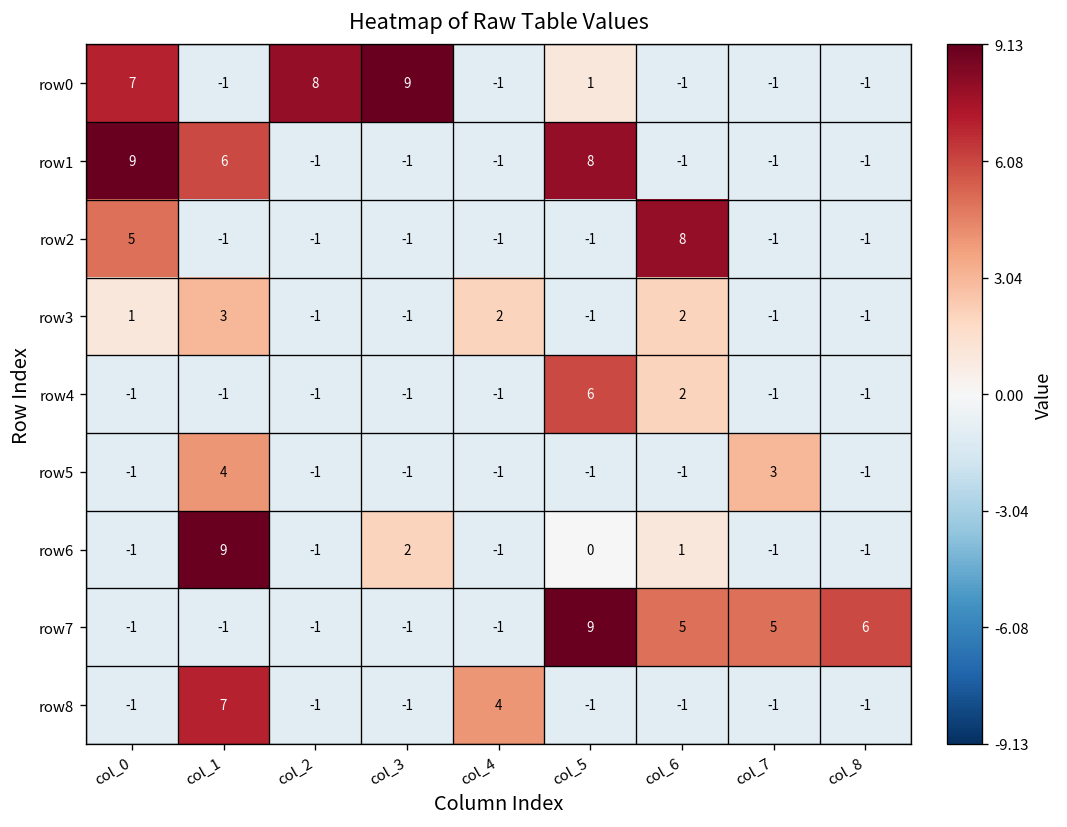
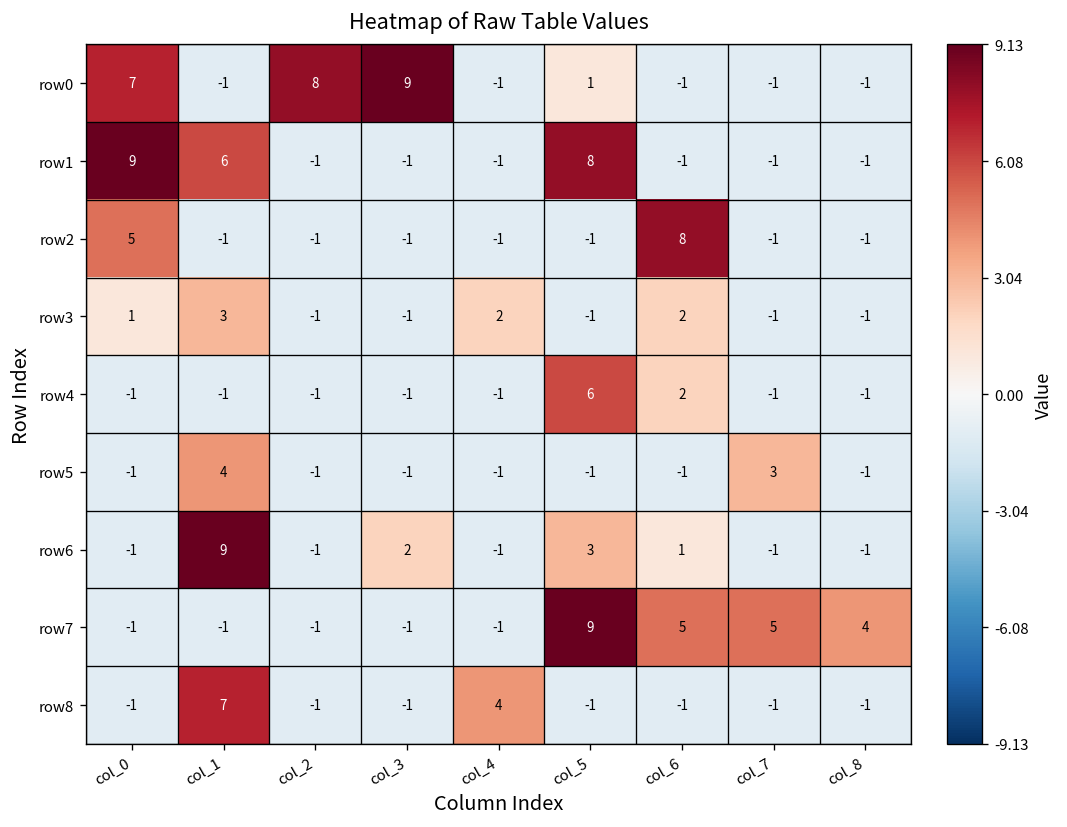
  {
    "row0": {
      "col_0": 7,
      "col_1": -1,
      "col_2": 8,
      "col_3": 9,
      "col_4": -1,
      "col_5": 1,
      "col_6": -1,
      "col_7": -1,
      "col_8": -1
    },
    "row1": {
      "col_0": 9,
      "col_1": 6,
      "col_2": -1,
      "col_3": -1,
      "col_4": -1,
      "col_5": 8,
      "col_6": -1,
      "col_7": -1,
      "col_8": -1
    },
    "row2": {
      "col_0": 5,
      "col_1": -1,
      "col_2": -1,
      "col_3": -1,
      "col_4": -1,
      "col_5": -1,
      "col_6": 8,
      "col_7": -1,
      "col_8": -1
    },
    "row3": {
      "col_0": 1,
      "col_1": 3,
      "col_2": -1,
      "col_3": -1,
      "col_4": 2,
      "col_5": -1,
      "col_6": 2,
      "col_7": -1,
      "col_8": -1
    },
    "row4": {
      "col_0": -1,
      "col_1": -1,
      "col_2": -1,
      "col_3": -1,
      "col_4": -1,
      "col_5": 6,
      "col_6": 2,
      "col_7": -1,
      "col_8": -1
    },
    "row5": {
      "col_0": -1,
      "col_1": 4,
      "col_2": -1,
      "col_3": -1,
      "col_4": -1,
      "col_5": -1,
      "col_6": -1,
      "col_7": 3,
      "col_8": -1
    },
    "row6": {
      "col_0": -1,
      "col_1": 9,
      "col_2": -1,
      "col_3": 2,
      "col_4": -1,
-     "col_5": 0,
+     "col_5": 3,
      "col_6": 1,
      "col_7": -1,
      "col_8": -1
    },
    "row7": {
      "col_0": -1,
      "col_1": -1,
      "col_2": -1,
      "col_3": -1,
      "col_4": -1,
      "col_5": 9,
      "col_6": 5,
      "col_7": 5,
-     "col_8": 6
+     "col_8": 4
    },
    "row8": {
      "col_0": -1,
      "col_1": 7,
      "col_2": -1,
      "col_3": -1,
      "col_4": 4,
      "col_5": -1,
      "col_6": -1,
      "col_7": -1,
      "col_8": -1
    }
  }
